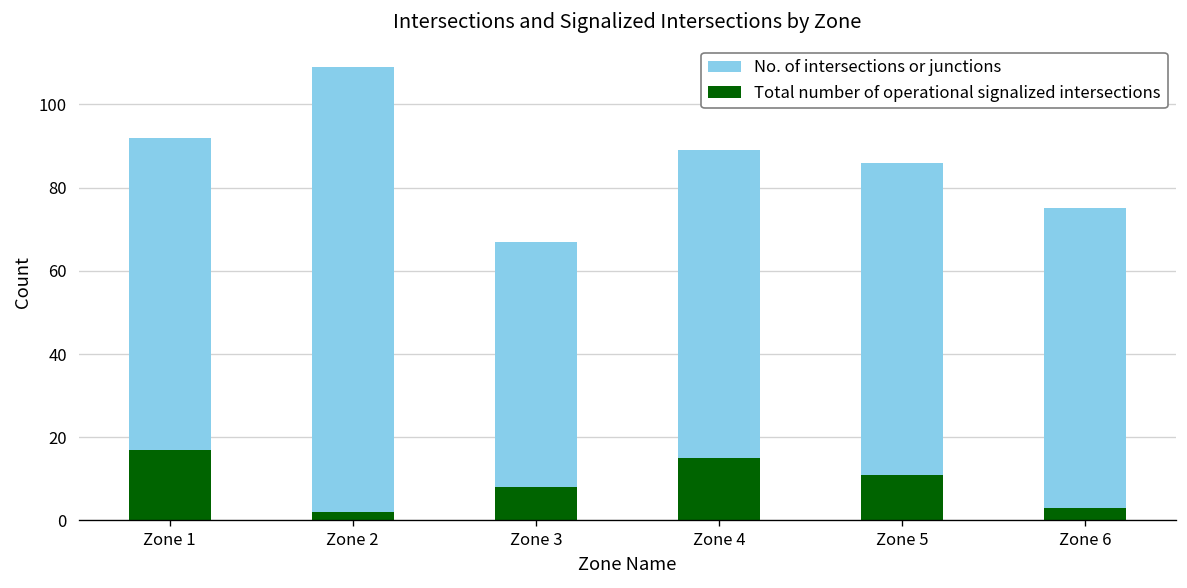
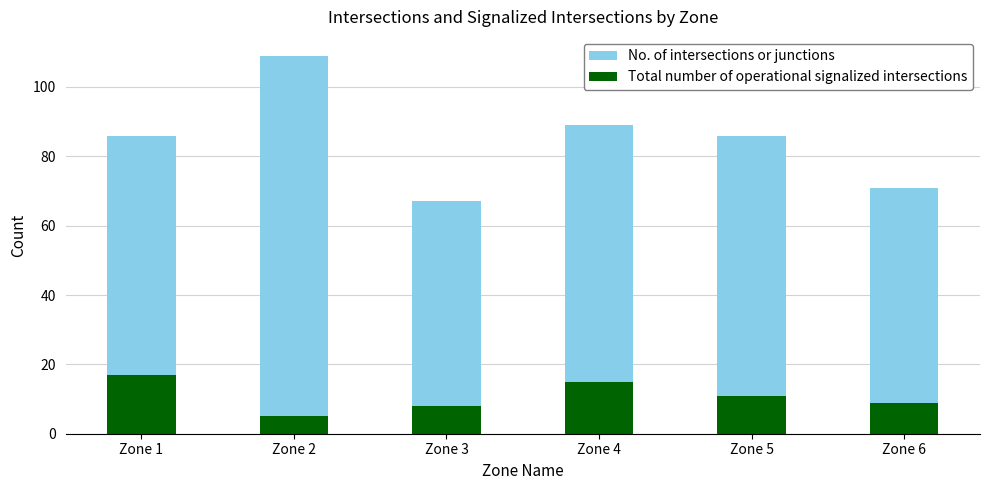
  {
    "No. of intersections or junctions": {
-     "Zone 1": 92,
+     "Zone 1": 86,
      "Zone 2": 109,
      "Zone 3": 67,
      "Zone 4": 89,
      "Zone 5": 86,
-     "Zone 6": 75
+     "Zone 6": 71
    },
    "Total number of operational signalized intersections": {
-     "Zone 2": 2,
-     "Zone 6": 3
+     "Zone 2": 5,
+     "Zone 6": 9
    }
  }
